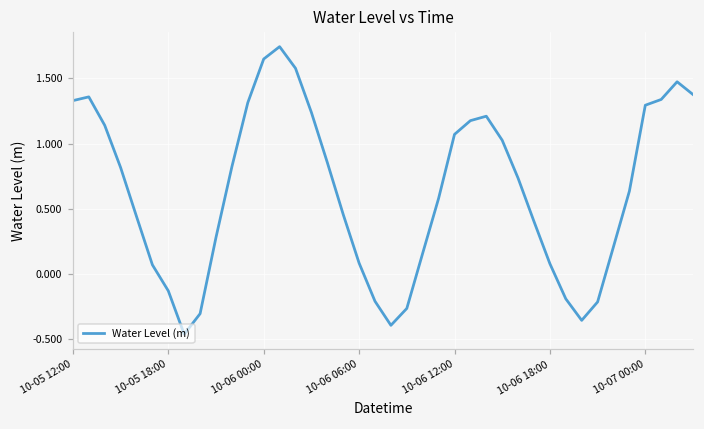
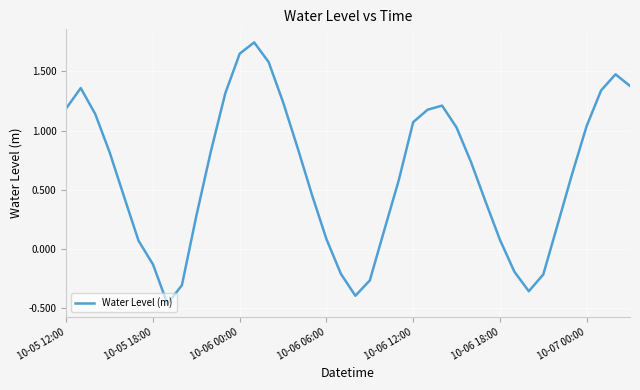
  {
-   "10-05 12:00": 1.33,
+   "10-05 12:00": 1.19,
    "10-05 18:00": -0.13,
    "10-06 00:00": 1.65,
    "10-06 06:00": 0.08,
    "10-06 12:00": 1.07,
    "10-06 18:00": 0.08,
-   "10-07 00:00": 1.29
+   "10-07 00:00": 1.04
  }
